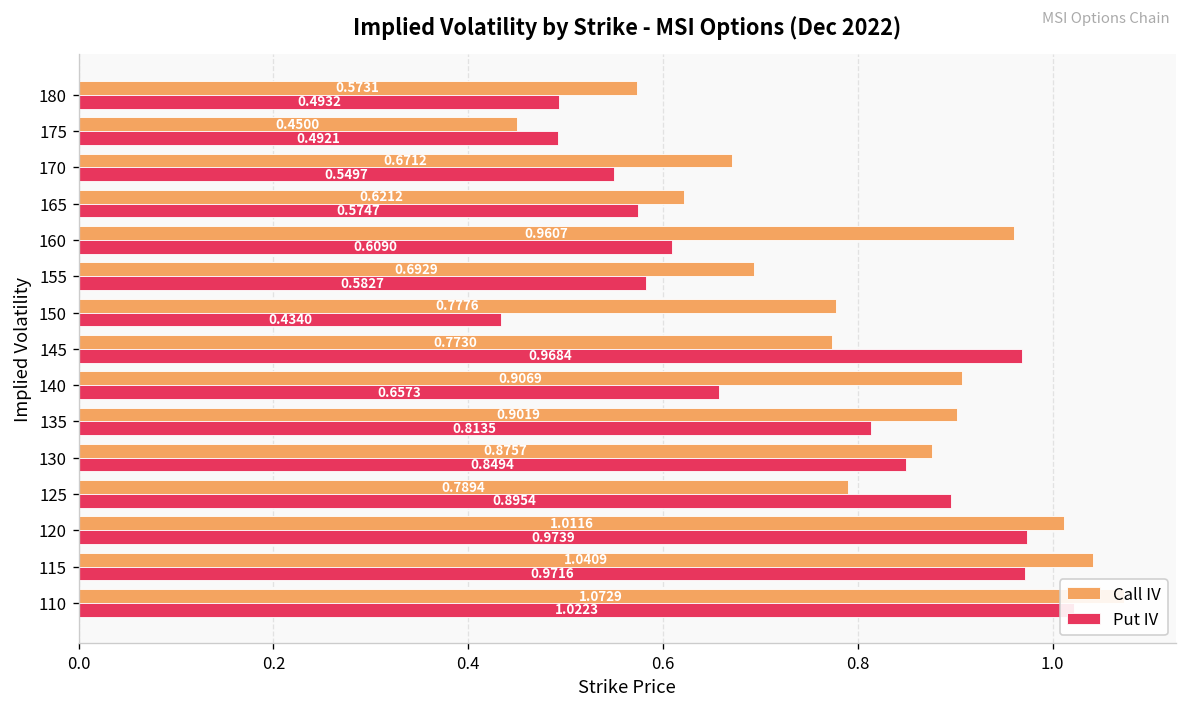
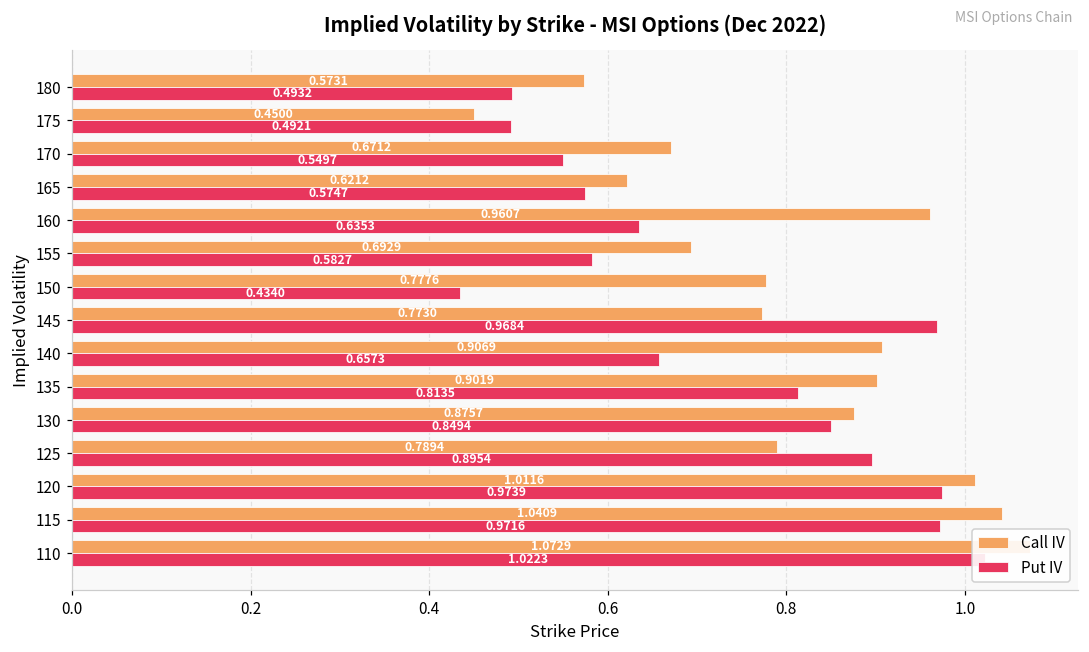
  {
    "Call IV": {
      "180": 0.5731,
      "175": 0.4500,
      "170": 0.6712,
      "165": 0.6212,
      "160": 0.9607,
      "155": 0.6929,
      "150": 0.7776,
      "145": 0.7730,
      "140": 0.9069,
      "135": 0.9019,
      "130": 0.8757,
      "125": 0.7894,
      "120": 1.0116,
      "115": 1.0409
    },
    "Put IV": {
      "180": 0.4932,
      "175": 0.4921,
      "170": 0.5497,
      "165": 0.5747,
-     "160": 0.6090,
+     "160": 0.6353,
      "155": 0.5827,
      "150": 0.4340,
      "145": 0.9684,
      "140": 0.6573,
      "135": 0.8135,
      "130": 0.8494,
      "125": 0.8954,
      "120": 0.9739,
      "115": 0.9716
    }
  }
